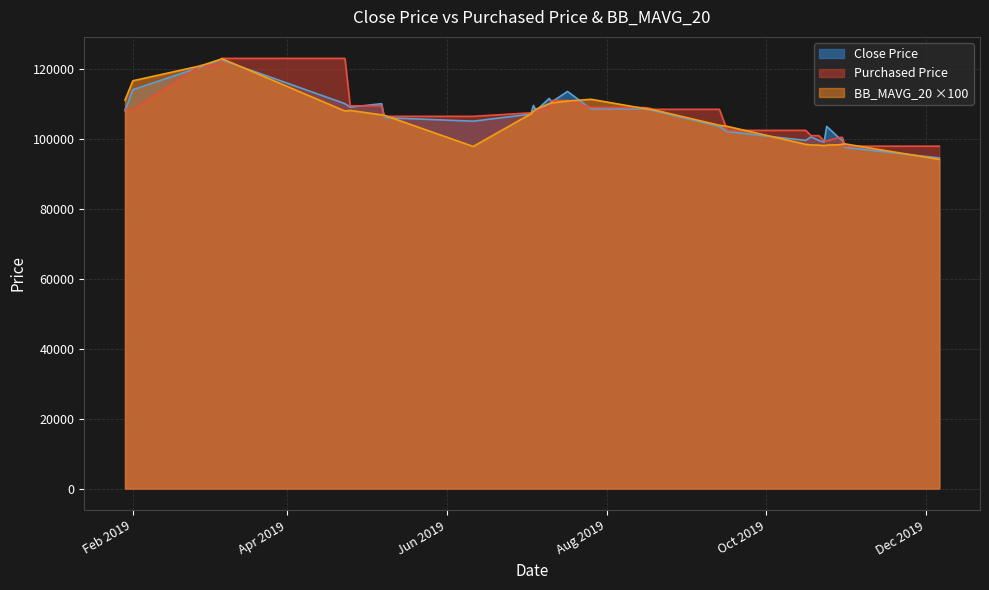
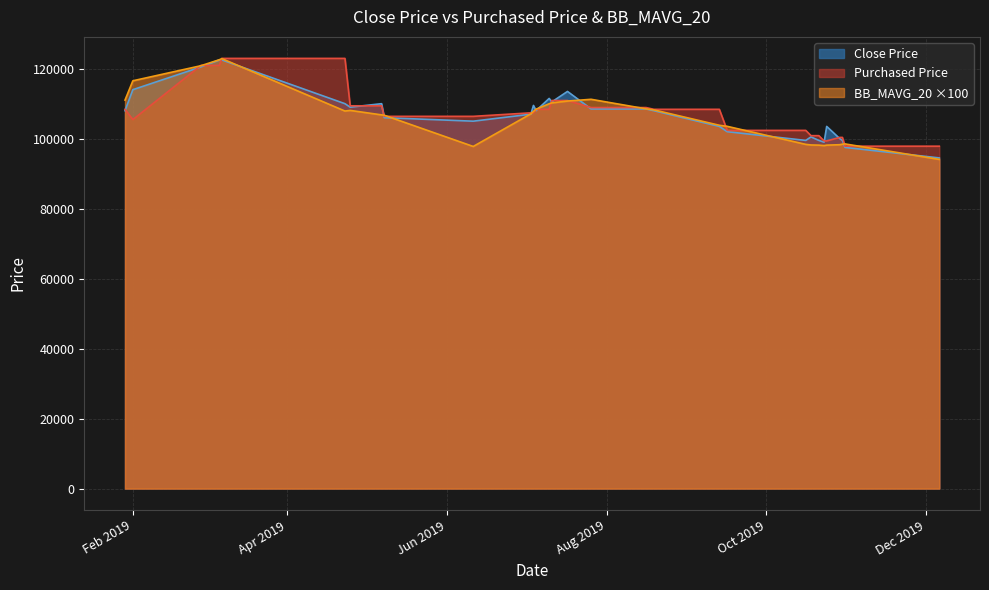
  {
    "Close Price": {
      "Feb 2019": 114000
    },
    "Purchased Price": {
-     "Feb 2019": 108000
+     "Feb 2019": 105000
    },
    "BB_MAVG_20 ×100": {
      "Feb 2019": 117000
    }
  }
